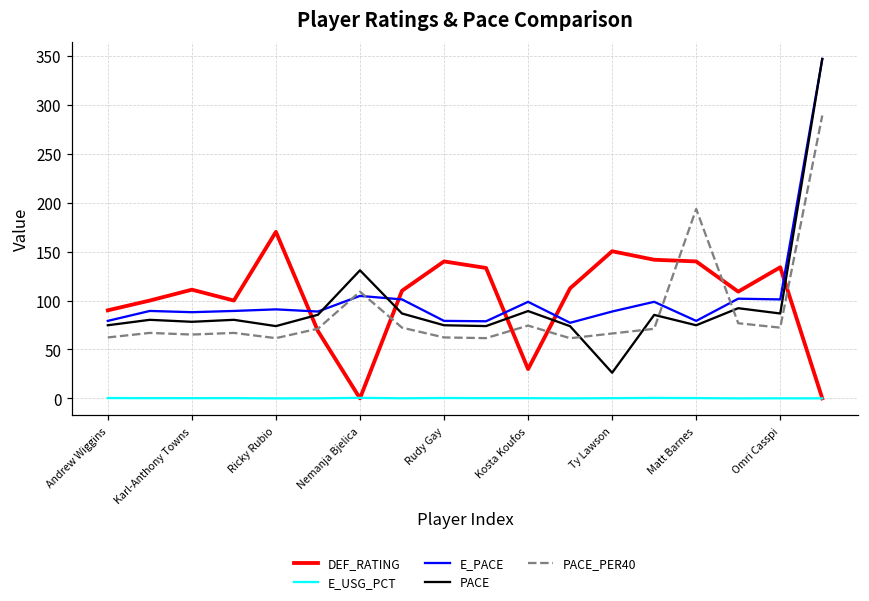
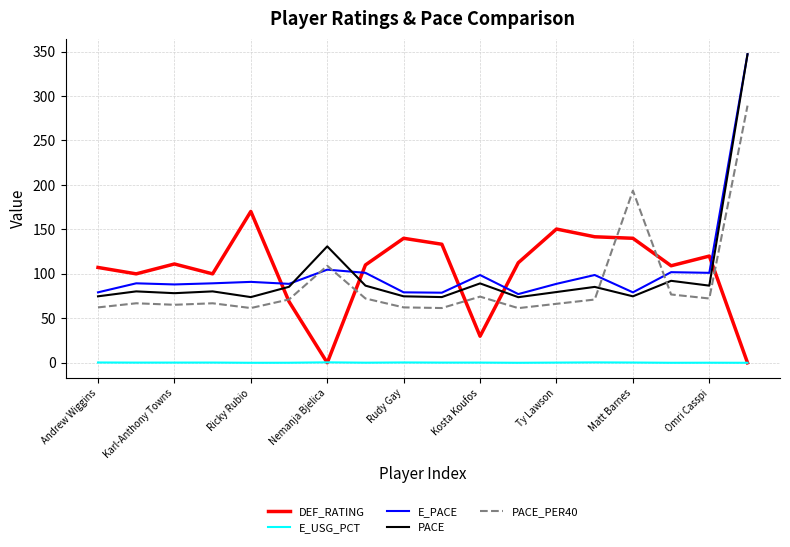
  {
    "DEF_RATING": {
-     "Andrew Wiggins": 90,
+     "Andrew Wiggins": 110,
      "Karl-Anthony Towns": 110,
      "Ricky Rubio": 170,
      "Rudy Gay": 140,
      "Kosta Koufos": 30,
      "Ty Lawson": 150,
      "Matt Barnes": 140,
-     "Omri Casspi": 130
+     "Omri Casspi": 120
    },
    "E_USG_PCT": {
      "Andrew Wiggins": 0,
      "Karl-Anthony Towns": 0,
      "Ricky Rubio": 0,
      "Rudy Gay": 0,
      "Kosta Koufos": 0,
      "Ty Lawson": 0,
      "Matt Barnes": 0,
      "Omri Casspi": 0
    },
    "E_PACE": {
      "Andrew Wiggins": 80,
      "Karl-Anthony Towns": 90,
      "Ricky Rubio": 90,
      "Nemanja Bjelica": 100,
      "Rudy Gay": 80,
      "Kosta Koufos": 100,
      "Ty Lawson": 90,
      "Matt Barnes": 80,
      "Omri Casspi": 100
    },
    "PACE": {
      "Andrew Wiggins": 70,
      "Karl-Anthony Towns": 80,
      "Ricky Rubio": 70,
      "Nemanja Bjelica": 130,
      "Rudy Gay": 70,
      "Kosta Koufos": 90,
-     "Ty Lawson": 30,
+     "Ty Lawson": 80,
      "Matt Barnes": 70,
      "Omri Casspi": 90
    },
    "PACE_PER40": {
      "Andrew Wiggins": 60,
      "Karl-Anthony Towns": 70,
      "Ricky Rubio": 60,
      "Nemanja Bjelica": 110,
      "Rudy Gay": 60,
      "Kosta Koufos": 70,
      "Ty Lawson": 70,
      "Matt Barnes": 190,
      "Omri Casspi": 70
    }
  }
